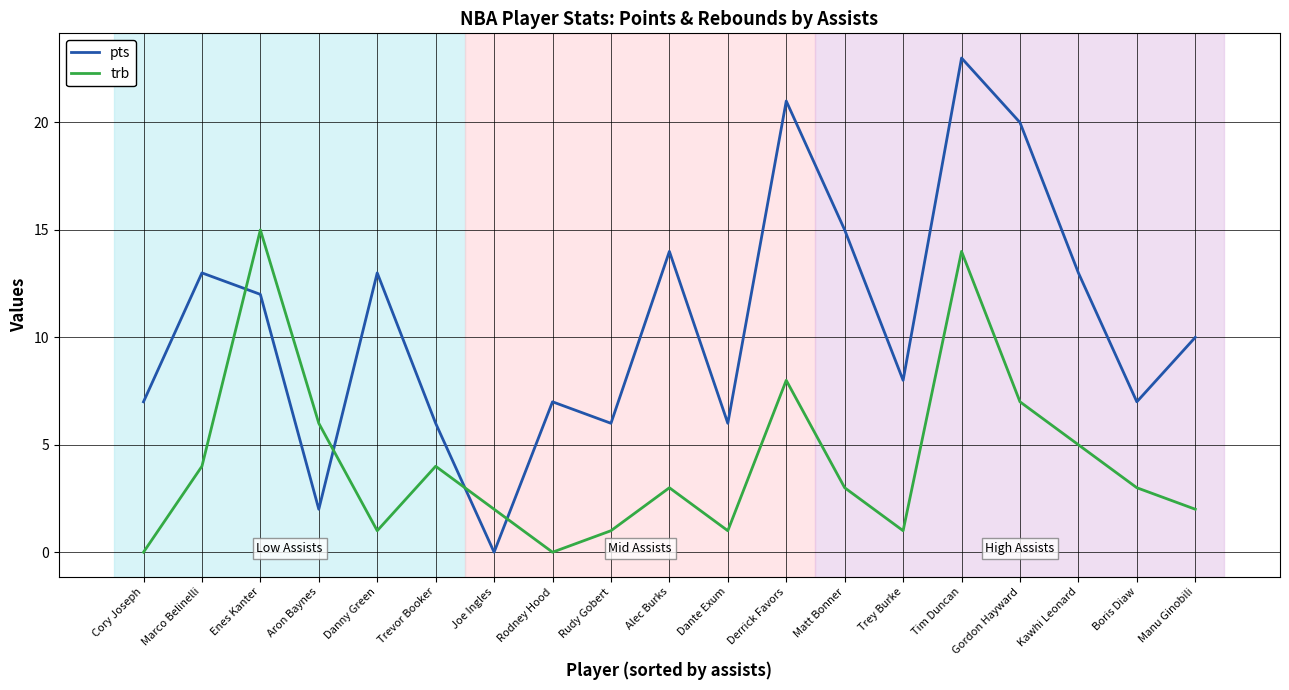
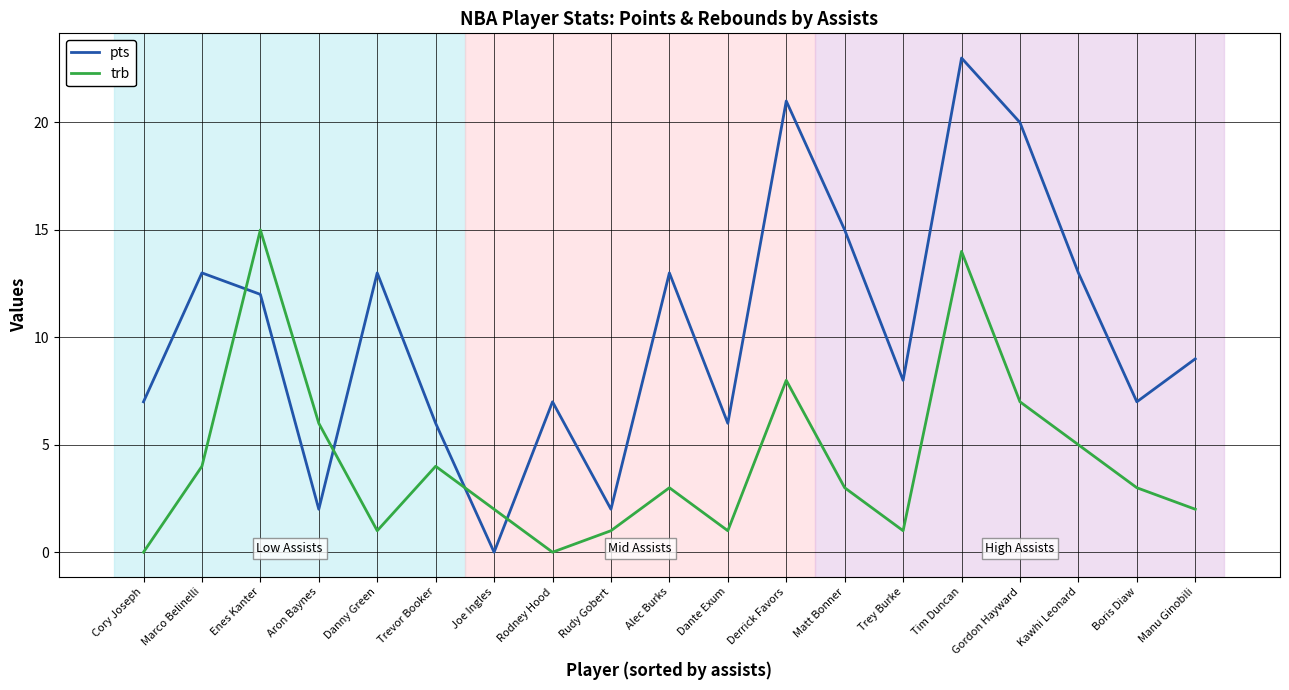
  {
    "pts": {
      "Cory Joseph": 7,
      "Marco Belinelli": 13,
      "Enes Kanter": 12,
      "Aron Baynes": 2,
      "Danny Green": 13,
      "Trevor Booker": 6,
      "Joe Ingles": 0,
      "Rodney Hood": 7,
-     "Rudy Gobert": 6,
-     "Alec Burks": 14,
+     "Rudy Gobert": 2,
+     "Alec Burks": 13,
      "Dante Exum": 6,
      "Derrick Favors": 21,
      "Matt Bonner": 15,
      "Trey Burke": 8,
      "Tim Duncan": 23,
      "Gordon Hayward": 20,
      "Kawhi Leonard": 13,
      "Boris Diaw": 7,
-     "Manu Ginobili": 10
+     "Manu Ginobili": 9
    },
    "trb": {
      "Cory Joseph": 0,
      "Marco Belinelli": 4,
      "Enes Kanter": 15,
      "Aron Baynes": 6,
      "Danny Green": 1,
      "Trevor Booker": 4,
      "Joe Ingles": 2,
      "Rodney Hood": 0,
      "Rudy Gobert": 1,
      "Alec Burks": 3,
      "Dante Exum": 1,
      "Derrick Favors": 8,
      "Matt Bonner": 3,
      "Trey Burke": 1,
      "Tim Duncan": 14,
      "Gordon Hayward": 7,
      "Kawhi Leonard": 5,
      "Boris Diaw": 3,
      "Manu Ginobili": 2
    }
  }
